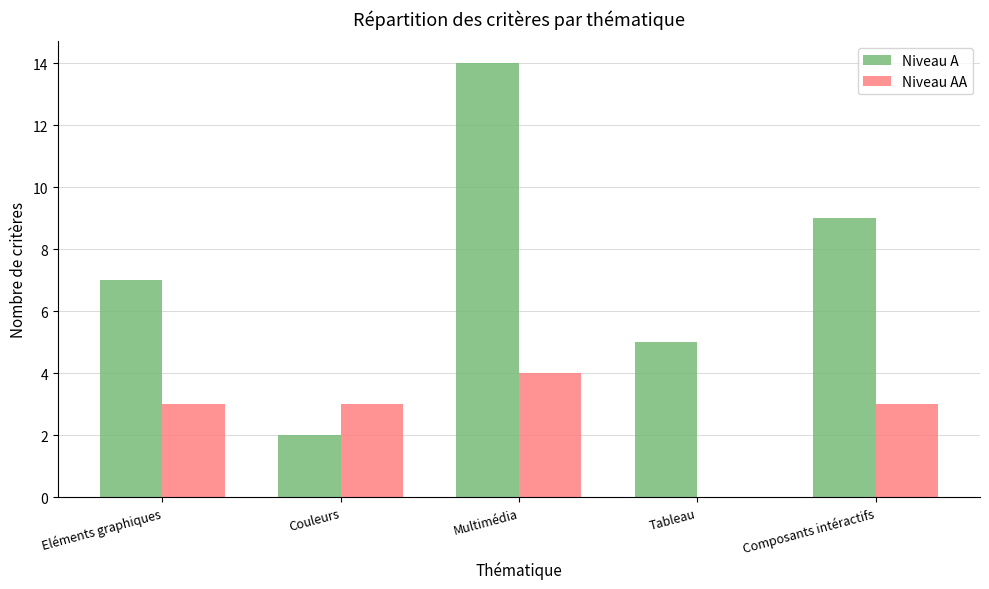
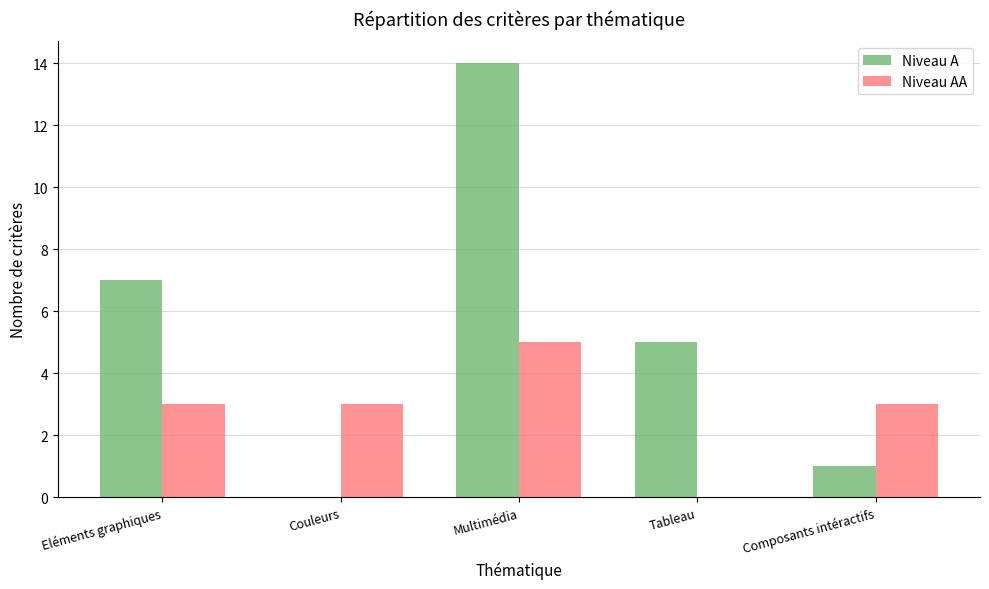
  {
    "Niveau A": {
      "Eléments graphiques": 7,
-     "Couleurs": 2,
+     "Couleurs": 0,
      "Multimédia": 14,
      "Tableau": 5,
-     "Composants intéractifs": 9
+     "Composants intéractifs": 1
    },
    "Niveau AA": {
      "Eléments graphiques": 3,
      "Couleurs": 3,
-     "Multimédia": 4,
+     "Multimédia": 5,
      "Tableau": 0,
      "Composants intéractifs": 3
    }
  }
